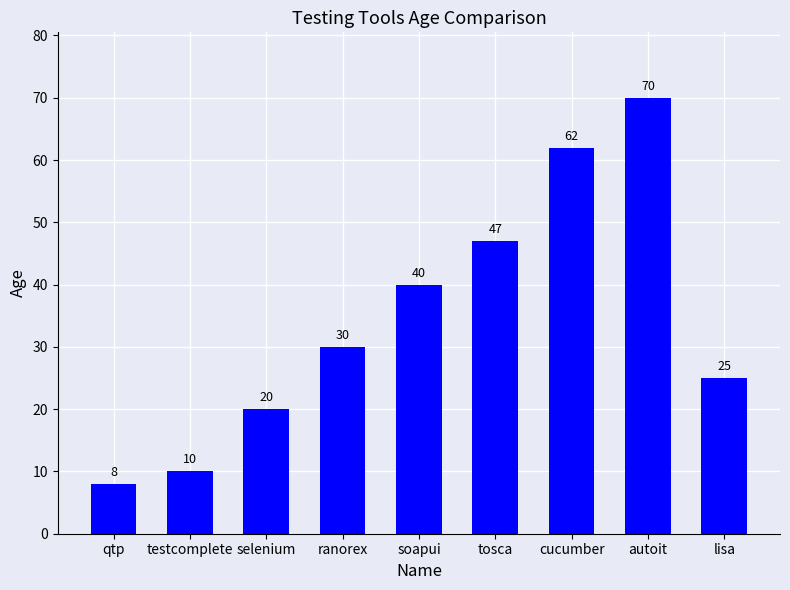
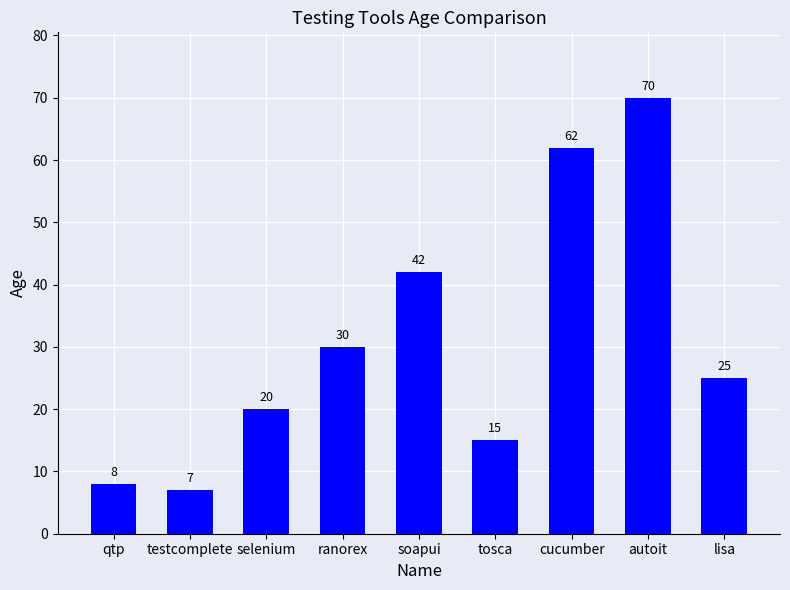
  {
    "qtp": 8,
-   "testcomplete": 10,
+   "testcomplete": 7,
    "selenium": 20,
    "ranorex": 30,
-   "soapui": 40,
-   "tosca": 47,
+   "soapui": 42,
+   "tosca": 15,
    "cucumber": 62,
    "autoit": 70,
    "lisa": 25
  }
